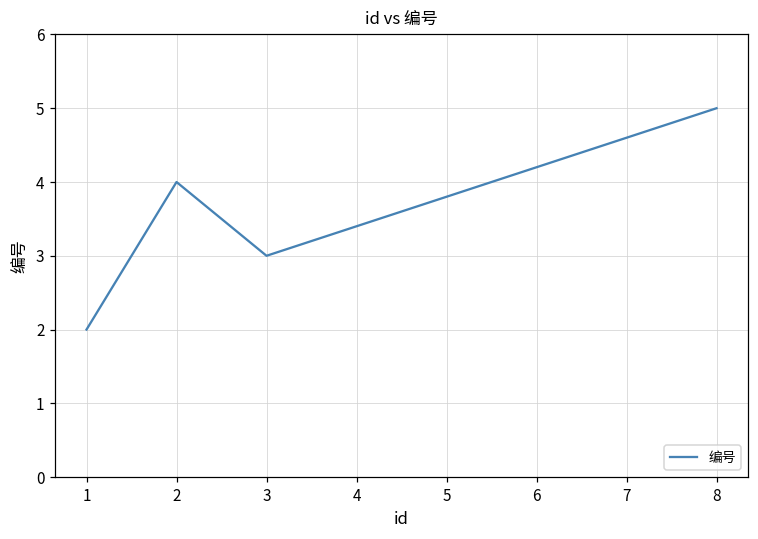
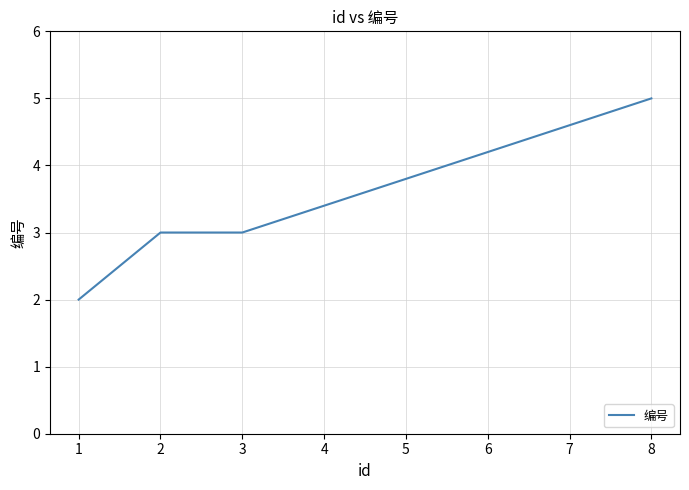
  {
    "1": 2,
-   "2": 4,
+   "2": 3,
    "3": 3,
    "8": 5
  }
